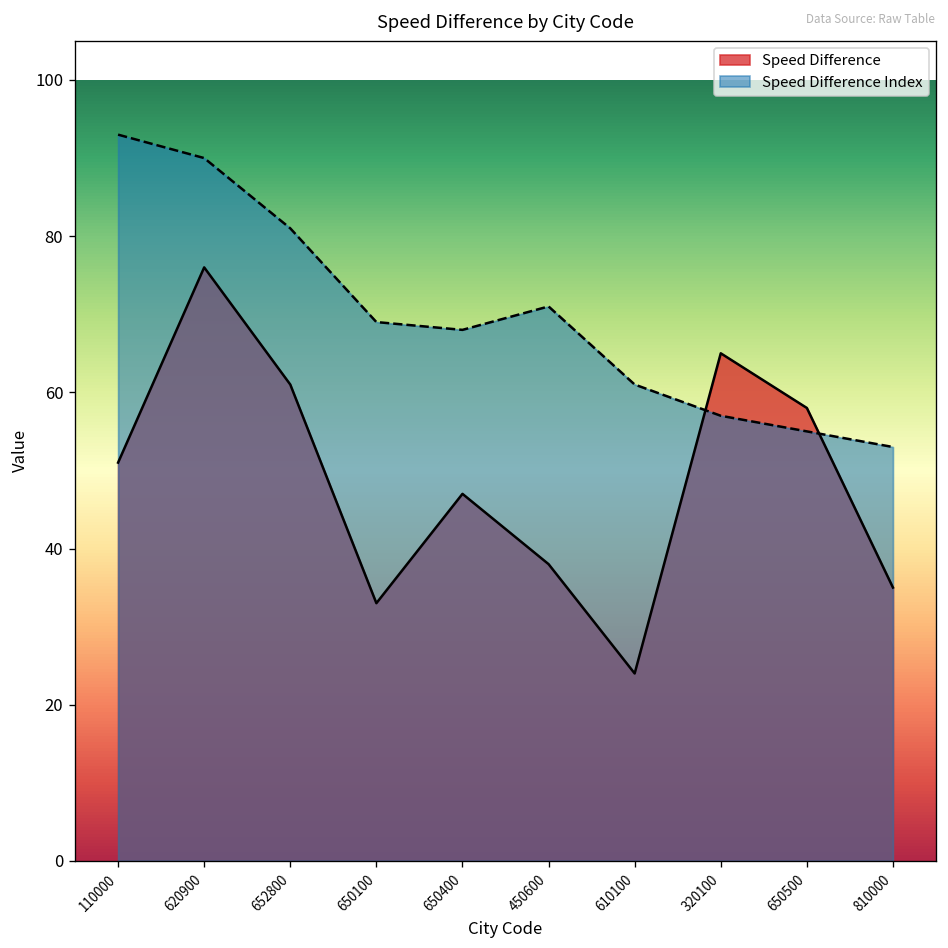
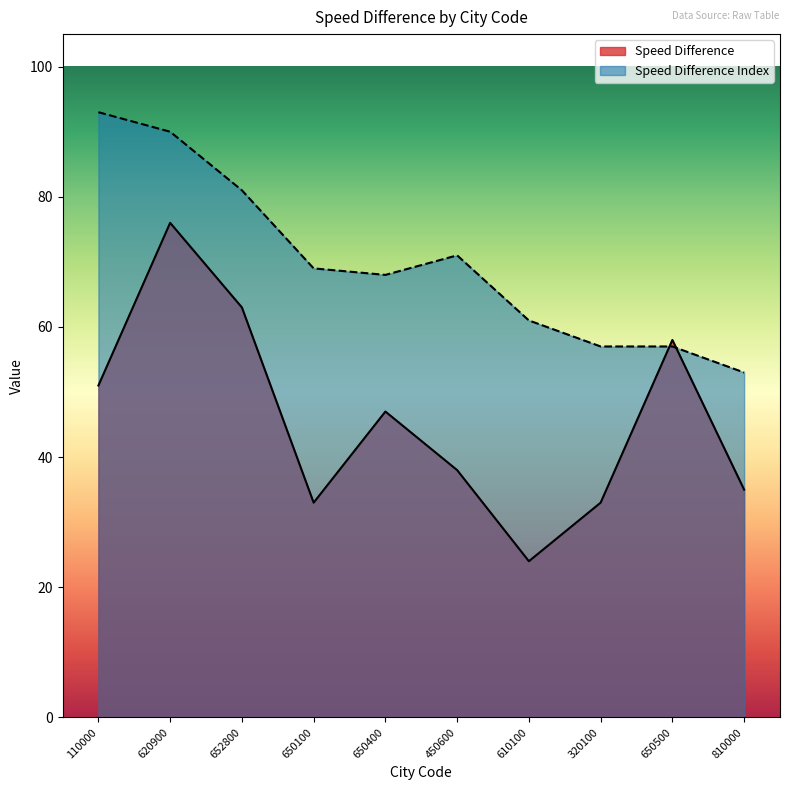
  {
    "Speed Difference": {
      "110000": 51,
      "620900": 76,
-     "652800": 61,
+     "652800": 63,
      "650100": 33,
      "650400": 47,
      "450600": 38,
      "610100": 24,
-     "320100": 65,
+     "320100": 33,
      "650500": 58,
      "810000": 35
    },
    "Speed Difference Index": {
      "110000": 93,
      "620900": 90,
      "652800": 81,
      "650100": 69,
      "650400": 68,
      "450600": 71,
      "610100": 61,
      "320100": 57,
-     "650500": 55,
+     "650500": 57,
      "810000": 53
    }
  }
